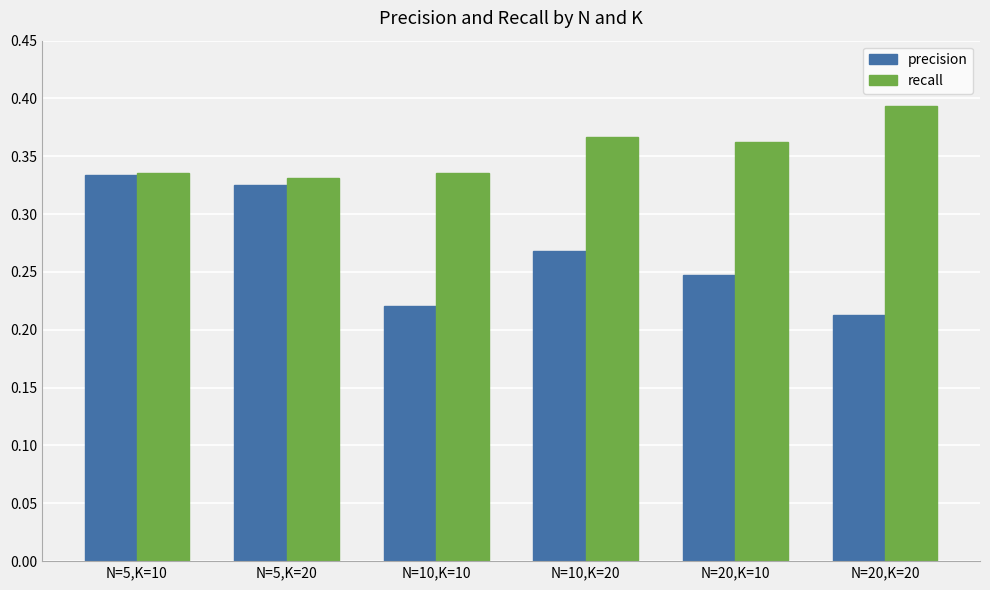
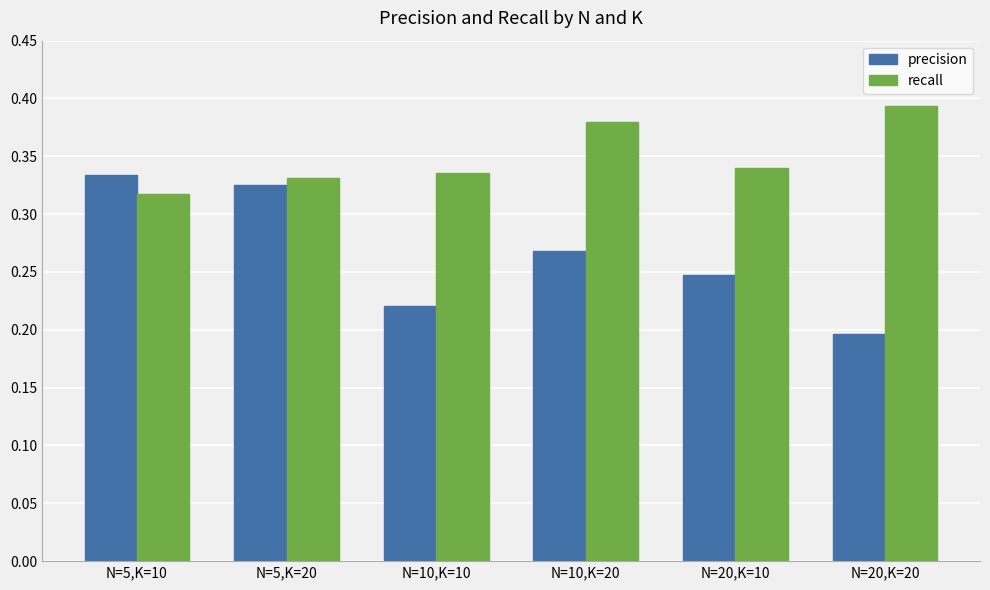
  {
    "precision": {
      "N=5,K=10": 0.334,
      "N=5,K=20": 0.325,
      "N=10,K=10": 0.221,
      "N=10,K=20": 0.269,
      "N=20,K=10": 0.248,
-     "N=20,K=20": 0.213
+     "N=20,K=20": 0.196
    },
    "recall": {
-     "N=5,K=10": 0.336,
+     "N=5,K=10": 0.318,
      "N=5,K=20": 0.332,
      "N=10,K=10": 0.336,
-     "N=10,K=20": 0.367,
-     "N=20,K=10": 0.362,
+     "N=10,K=20": 0.380,
+     "N=20,K=10": 0.339,
      "N=20,K=20": 0.393
    }
  }
